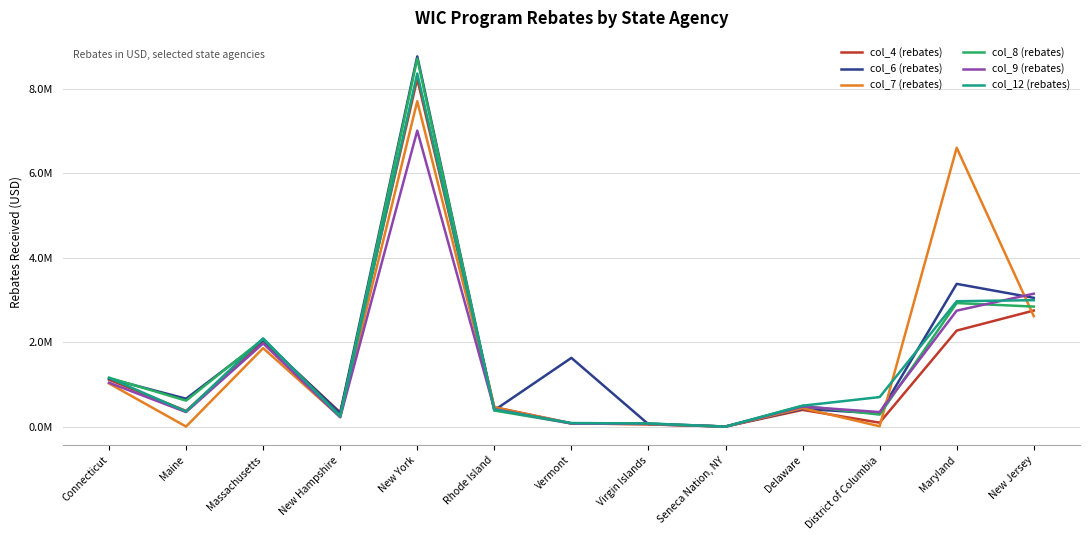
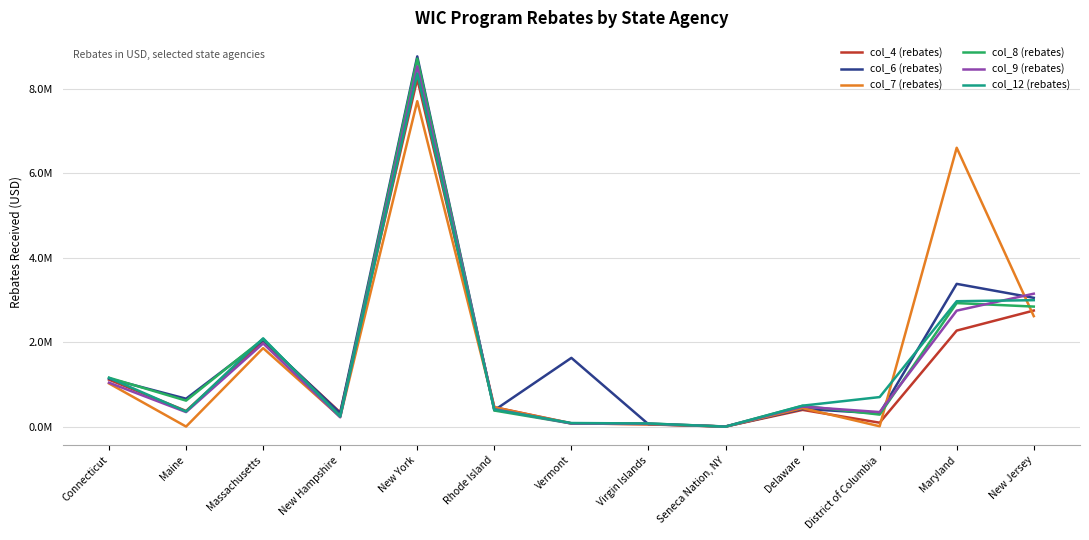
  {
    "col_4 (rebates)": {
      "New York": 8200000,
      "District of Columbia": 100000,
      "Maryland": 2300000,
      "New Jersey": 2700000
    },
    "col_6 (rebates)": {
      "Vermont": 1600000,
      "Maryland": 3400000
    },
    "col_7 (rebates)": {
      "Maine": 0,
      "Massachusetts": 1900000,
      "New York": 7700000,
      "District of Columbia": 0,
      "Maryland": 6600000,
      "New Jersey": 2600000
    },
    "col_9 (rebates)": {
-     "New York": 7000000,
+     "New York": 8500000,
      "Maryland": 2700000,
      "New Jersey": 3100000
    }
  }
